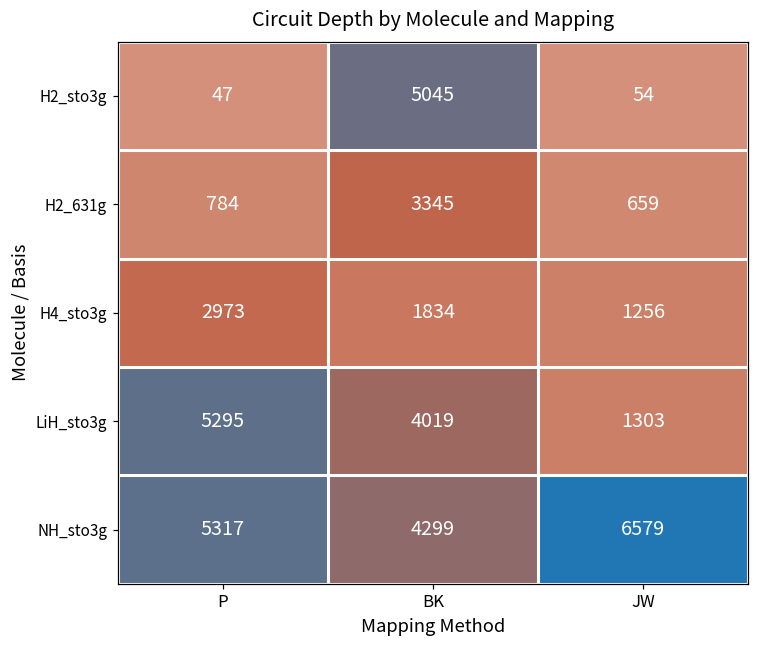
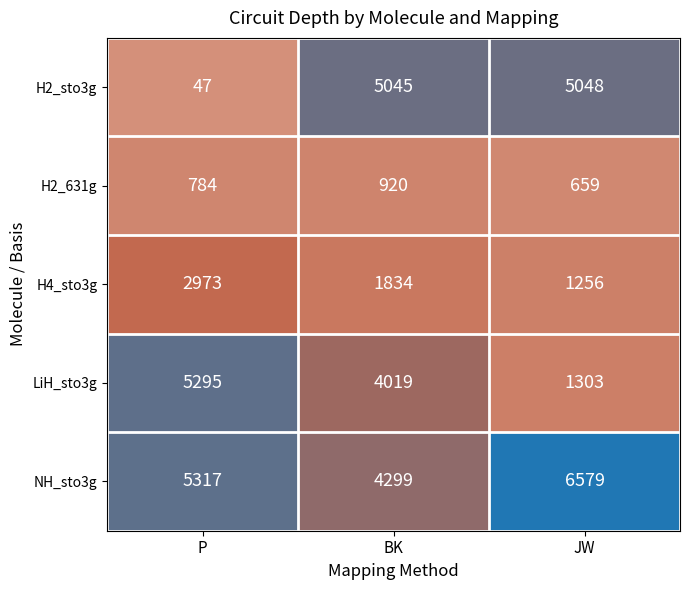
  {
    "H2_sto3g": {
      "P": 47,
      "BK": 5045,
-     "JW": 54
+     "JW": 5048
    },
    "H2_631g": {
      "P": 784,
-     "BK": 3345,
+     "BK": 920,
      "JW": 659
    },
    "H4_sto3g": {
      "P": 2973,
      "BK": 1834,
      "JW": 1256
    },
    "LiH_sto3g": {
      "P": 5295,
      "BK": 4019,
      "JW": 1303
    },
    "NH_sto3g": {
      "P": 5317,
      "BK": 4299,
      "JW": 6579
    }
  }
